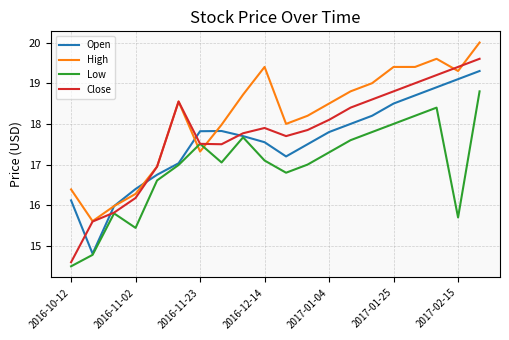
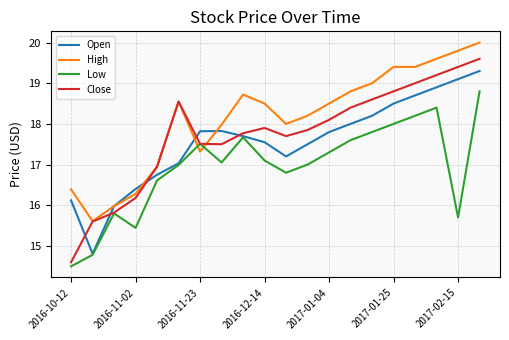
  {
    "Open": {
      "2016-10-12": 16.1,
      "2016-11-02": 16.4,
      "2016-11-23": 17.8,
      "2016-12-14": 17.6,
      "2017-01-04": 17.8,
      "2017-01-25": 18.5,
      "2017-02-15": 19.1
    },
    "High": {
      "2016-10-12": 16.4,
      "2016-11-02": 16.3,
      "2016-11-23": 17.3,
-     "2016-12-14": 19.4,
+     "2016-12-14": 18.5,
      "2017-01-04": 18.5,
      "2017-01-25": 19.4,
-     "2017-02-15": 19.3
+     "2017-02-15": 19.8
    },
    "Low": {
      "2016-10-12": 14.5,
      "2016-11-02": 15.4,
      "2016-12-14": 17.1,
      "2017-01-04": 17.3,
      "2017-01-25": 18.0,
      "2017-02-15": 15.7
    },
    "Close": {
      "2016-10-12": 14.6,
      "2016-11-02": 16.2,
      "2016-12-14": 17.9,
      "2017-01-04": 18.1,
      "2017-01-25": 18.8,
      "2017-02-15": 19.4
    }
  }
